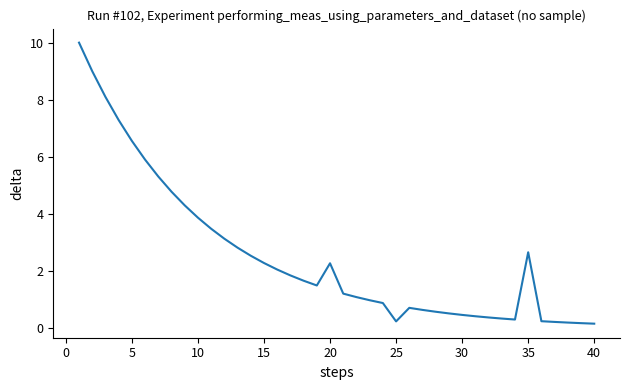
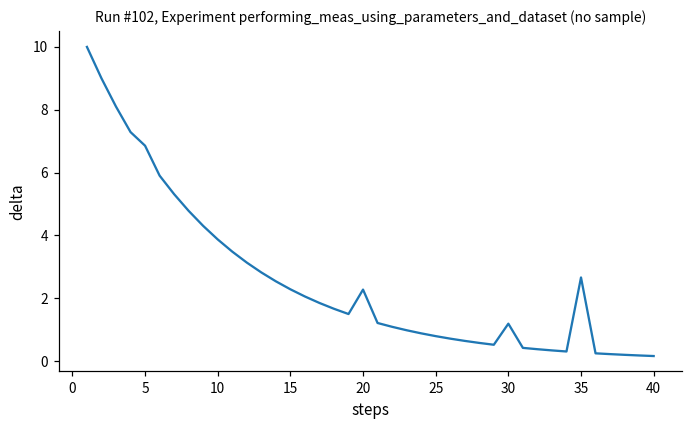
  {
-   "5": 6.6,
+   "5": 6.9,
    "10": 3.9,
    "15": 2.3,
    "20": 2.3,
-   "25": 0.2,
-   "30": 0.5,
+   "25": 0.8,
+   "30": 1.2,
    "35": 2.7,
    "40": 0.2
  }
